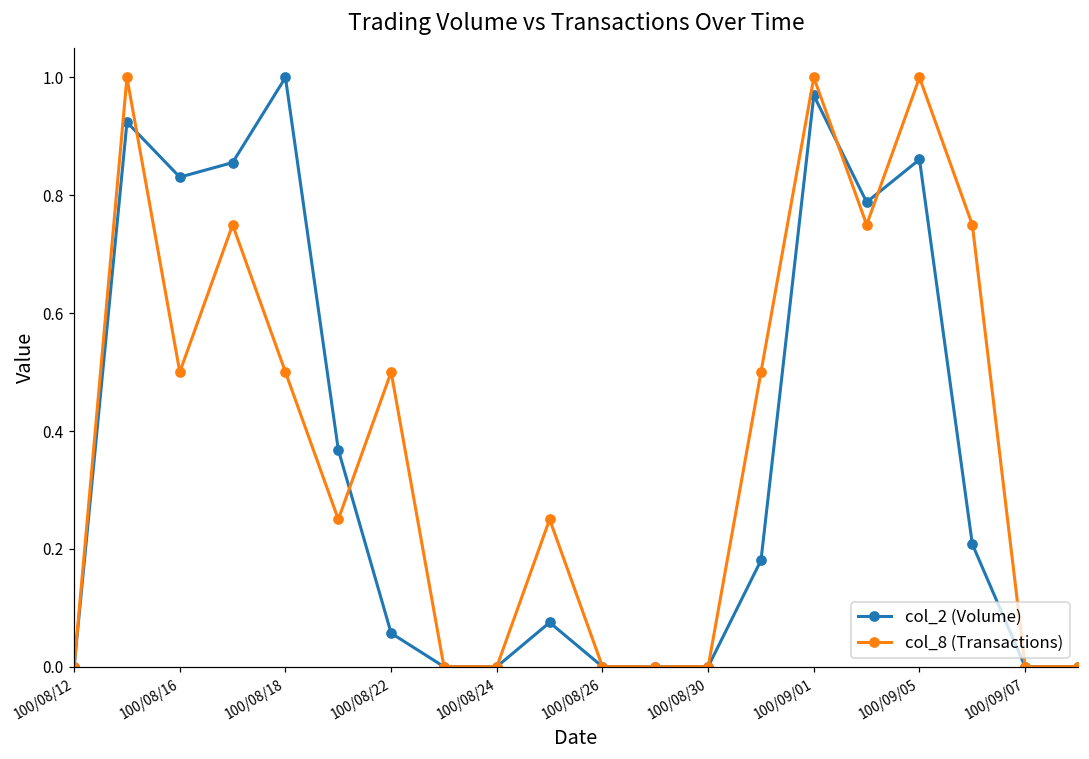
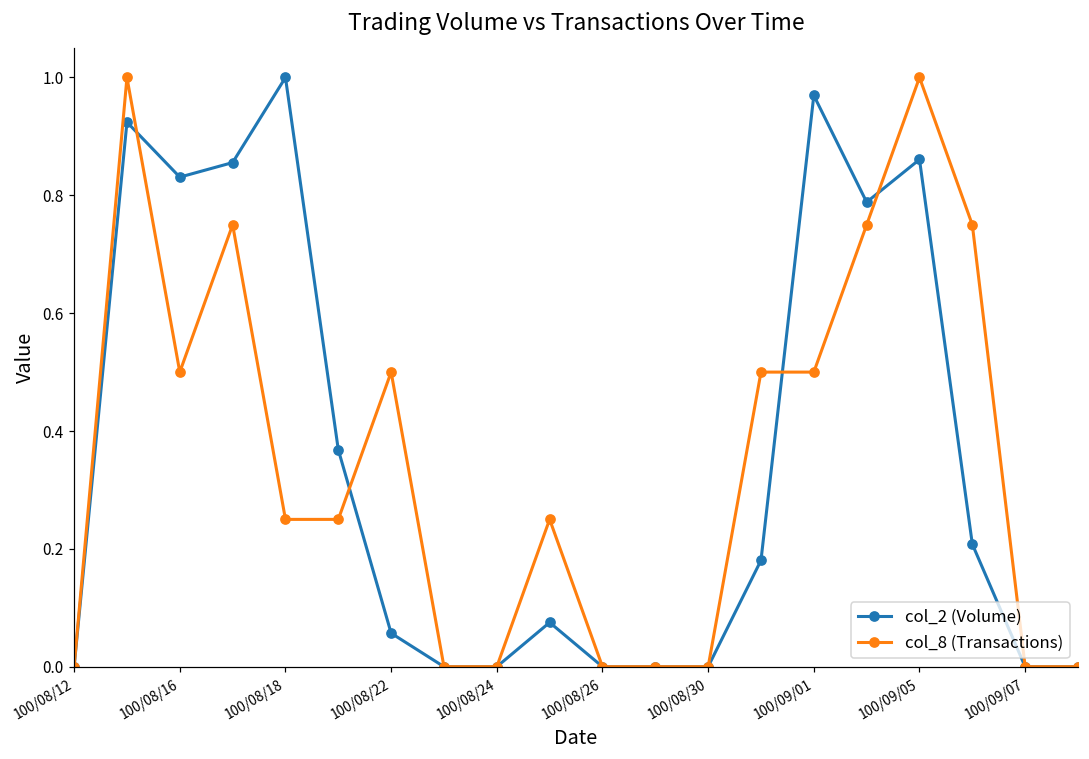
  {
    "col_2 (Volume)": {
      "100/08/16": 0.83,
      "100/08/18": 1.00,
      "100/08/22": 0.06,
      "100/09/01": 0.97,
      "100/09/05": 0.86
    },
    "col_8 (Transactions)": {
      "100/08/16": 0.50,
-     "100/08/18": 0.50,
+     "100/08/18": 0.25,
      "100/08/22": 0.50,
-     "100/09/01": 1.00,
+     "100/09/01": 0.50,
      "100/09/05": 1.00
    }
  }
